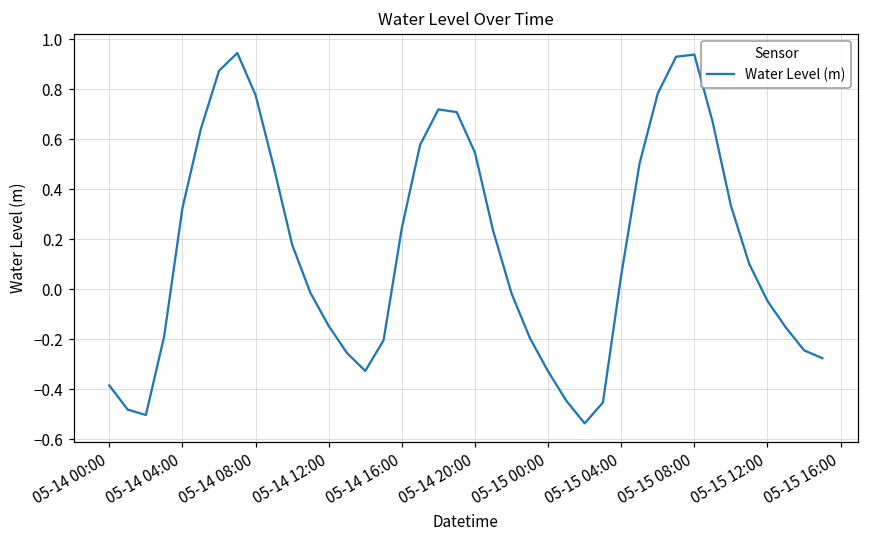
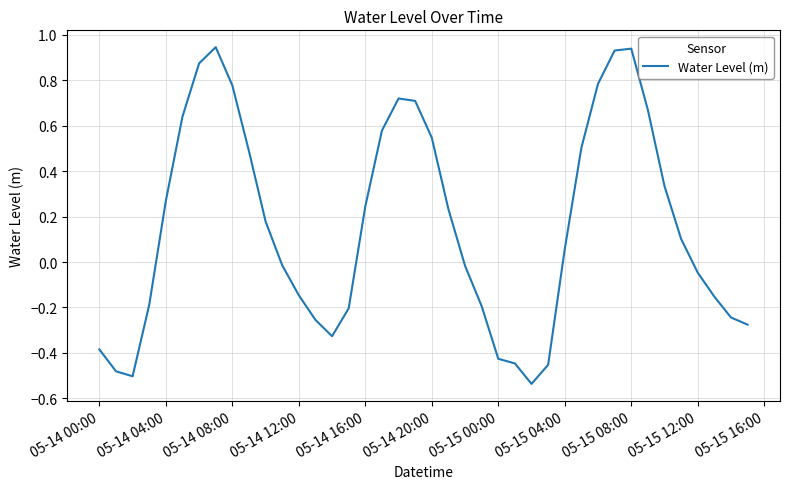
  {
    "05-14 00:00": -0.38,
-   "05-14 04:00": 0.32,
+   "05-14 04:00": 0.27,
    "05-14 08:00": 0.78,
    "05-14 12:00": -0.15,
    "05-14 16:00": 0.24,
    "05-14 20:00": 0.55,
-   "05-15 00:00": -0.33,
+   "05-15 00:00": -0.43,
    "05-15 04:00": 0.06,
    "05-15 08:00": 0.94,
    "05-15 12:00": -0.05
  }
